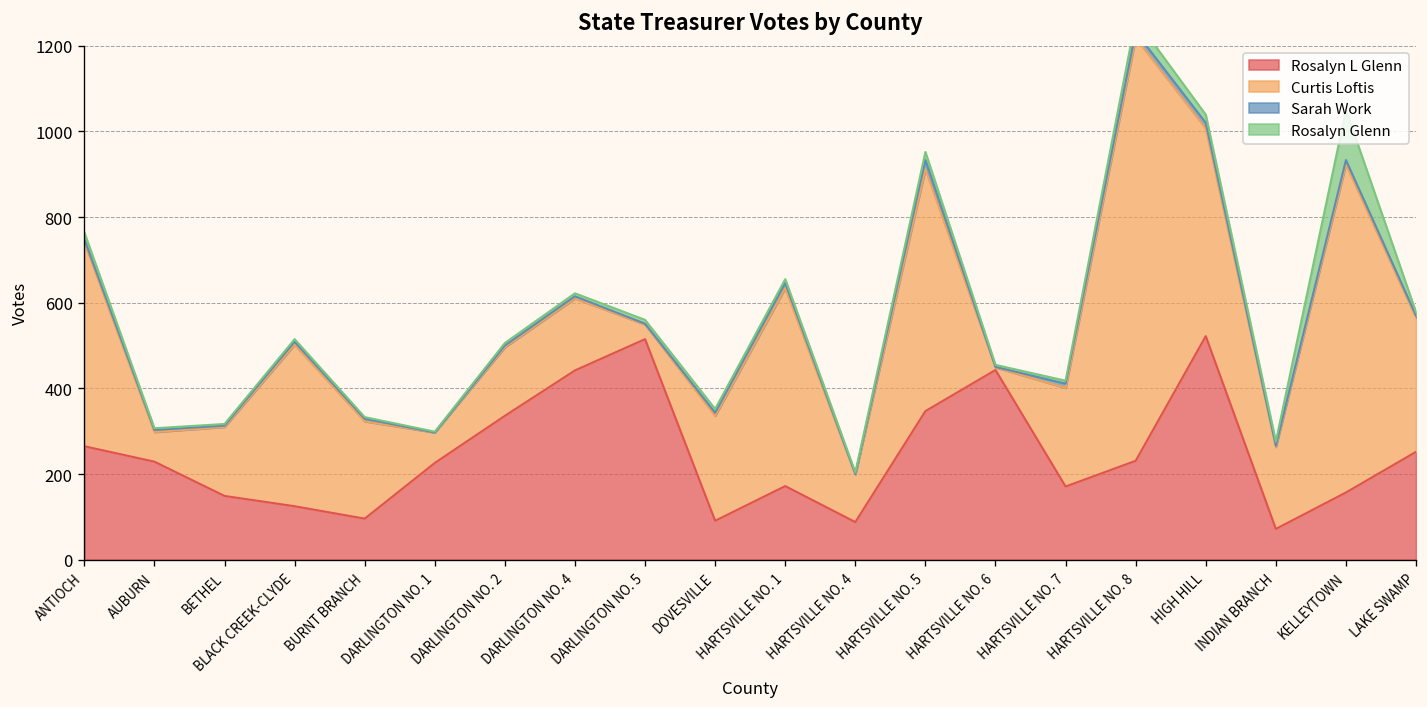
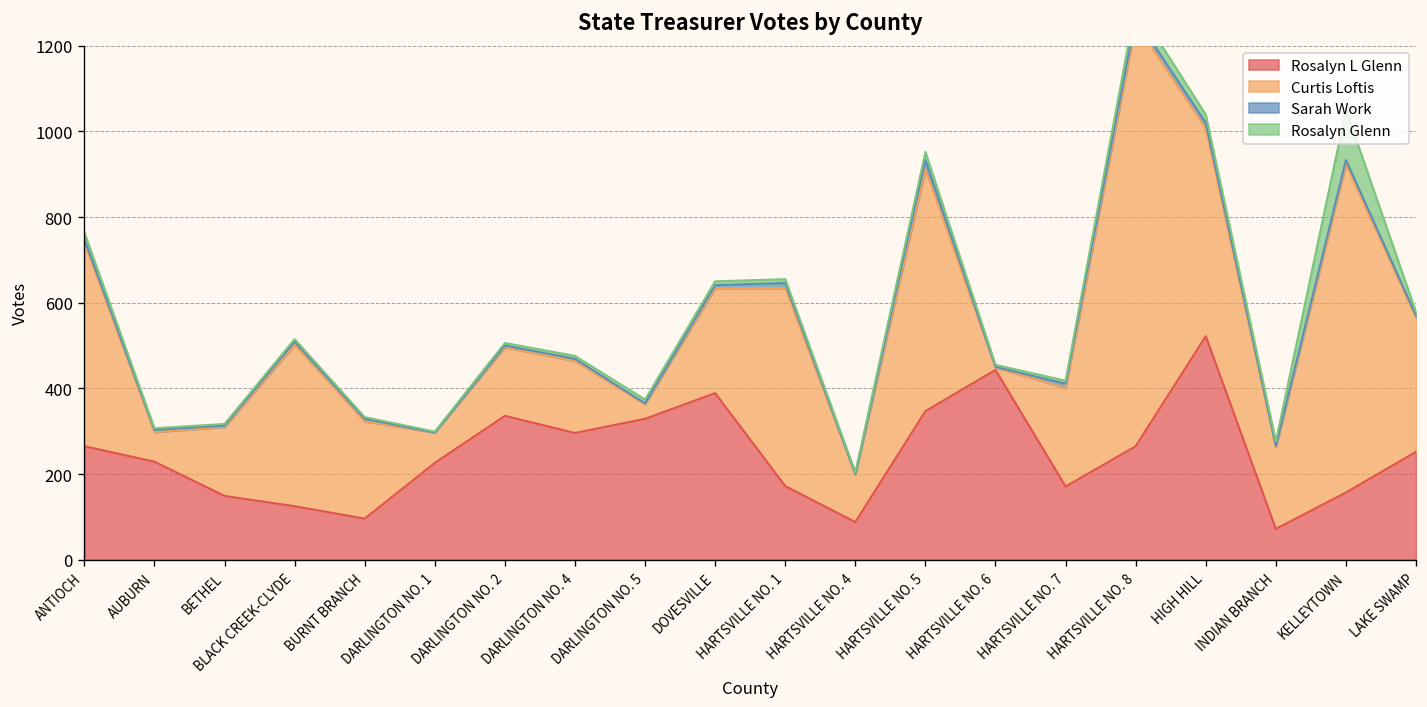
  {
    "Rosalyn L Glenn": {
      "ANTIOCH": 270,
      "AUBURN": 230,
      "BETHEL": 150,
      "BLACK CREEK-CLYDE": 130,
      "BURNT BRANCH": 100,
      "DARLINGTON NO. 1": 230,
      "DARLINGTON NO. 2": 340,
-     "DARLINGTON NO. 4": 440,
-     "DARLINGTON NO. 5": 520,
-     "DOVESVILLE": 90,
+     "DARLINGTON NO. 4": 300,
+     "DARLINGTON NO. 5": 330,
+     "DOVESVILLE": 390,
      "HARTSVILLE NO. 1": 170,
      "HARTSVILLE NO. 4": 90,
      "HARTSVILLE NO. 5": 350,
      "HARTSVILLE NO. 7": 170,
-     "HARTSVILLE NO. 8": 230,
+     "HARTSVILLE NO. 8": 270,
      "HIGH HILL": 520,
      "INDIAN BRANCH": 70,
      "KELLEYTOWN": 160,
      "LAKE SWAMP": 250
    },
    "Curtis Loftis": {
      "HARTSVILLE NO. 1": 460,
      "HARTSVILLE NO. 5": 570,
      "HARTSVILLE NO. 7": 230,
      "HIGH HILL": 490,
      "KELLEYTOWN": 770
    },
    "Sarah Work": {
      "HARTSVILLE NO. 1": 10,
      "HARTSVILLE NO. 5": 20,
      "HIGH HILL": 10,
      "KELLEYTOWN": 10
    },
    "Rosalyn Glenn": {
      "ANTIOCH": 20,
      "DARLINGTON NO. 5": 10,
      "DOVESVILLE": 10,
      "HARTSVILLE NO. 1": 10,
      "HARTSVILLE NO. 5": 20,
      "HIGH HILL": 20,
      "INDIAN BRANCH": 10,
      "LAKE SWAMP": 10
    }
  }
